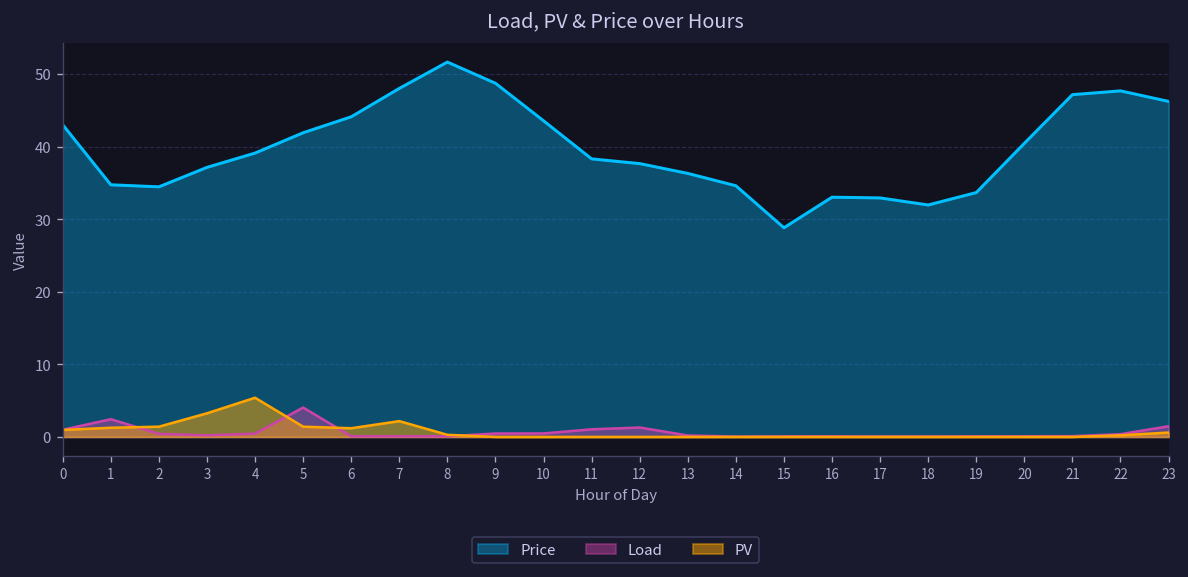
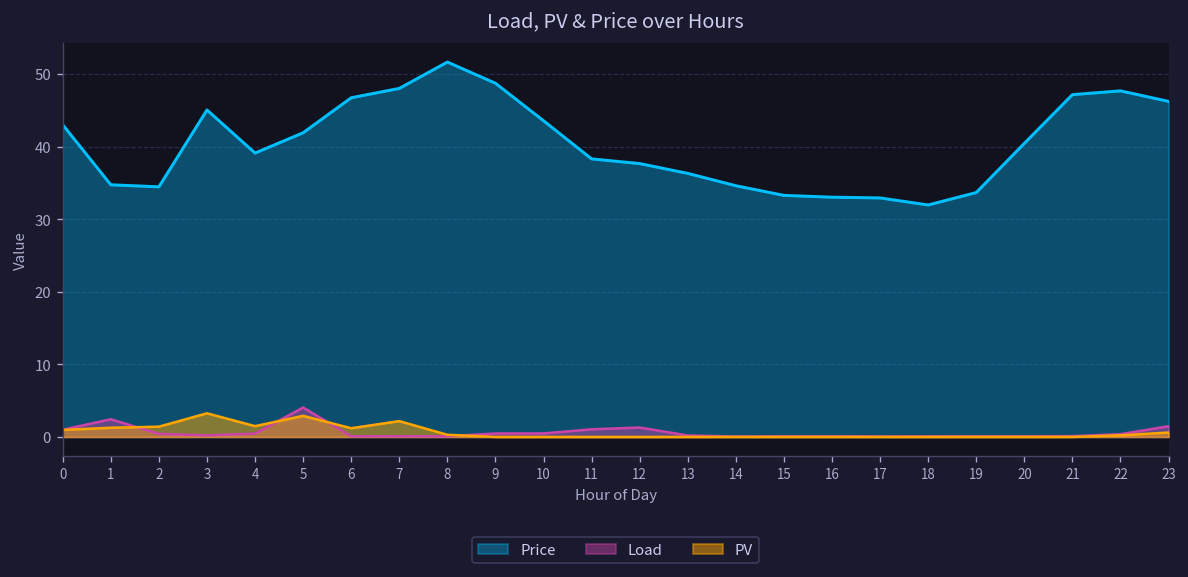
  {
    "Price": {
      "0": 43,
      "1": 35,
      "2": 34,
-     "3": 37,
+     "3": 45,
      "4": 39,
      "5": 42,
-     "6": 44,
+     "6": 47,
      "7": 48,
      "8": 52,
      "9": 49,
      "10": 44,
      "11": 38,
      "12": 38,
      "13": 36,
      "14": 35,
-     "15": 29,
+     "15": 33,
      "16": 33,
      "17": 33,
      "18": 32,
      "19": 34,
      "20": 40,
      "21": 47,
      "22": 48,
      "23": 46
    },
    "Load": {
      "1": 2,
      "2": 0,
      "3": 0,
      "4": 0,
      "5": 4,
      "6": 0,
      "7": 0,
      "9": 0,
      "10": 0,
      "11": 1,
      "12": 1,
      "23": 1
    },
    "PV": {
      "1": 1,
      "2": 1,
      "3": 3,
-     "4": 5,
-     "5": 1,
+     "4": 1,
+     "5": 3,
      "6": 1,
      "7": 2,
      "9": 0,
      "10": 0,
      "11": 0,
      "12": 0,
      "23": 1
    }
  }
